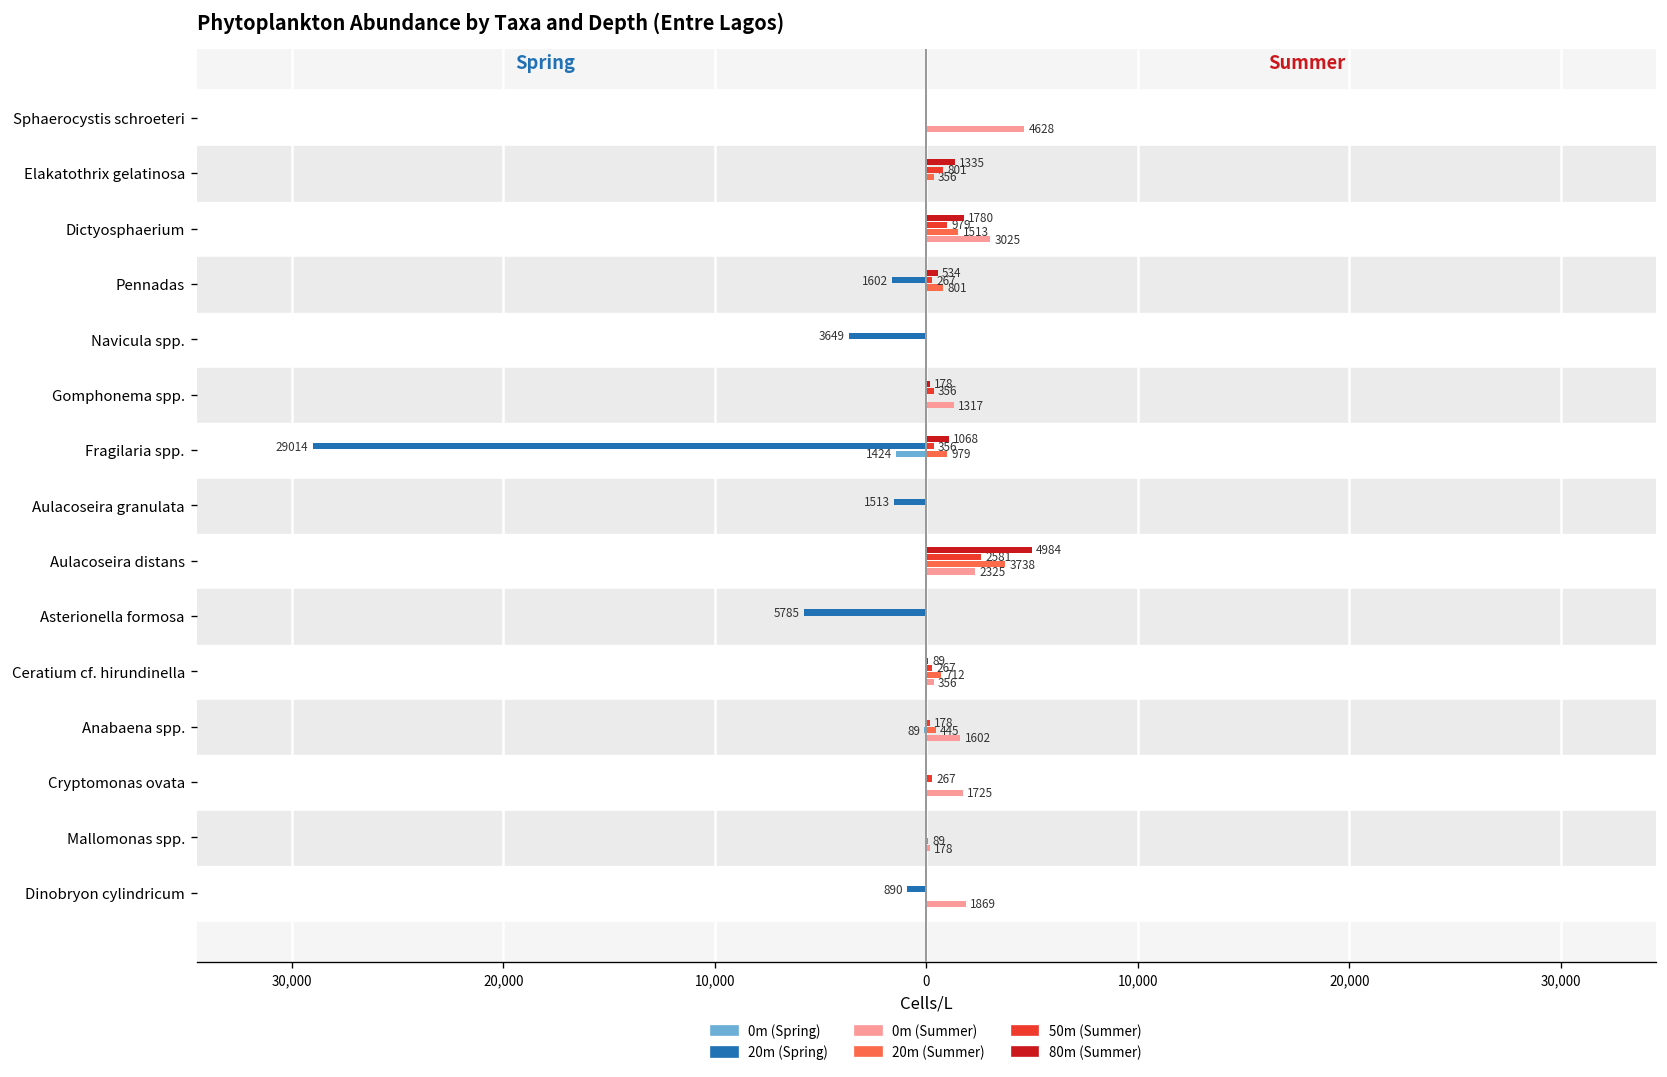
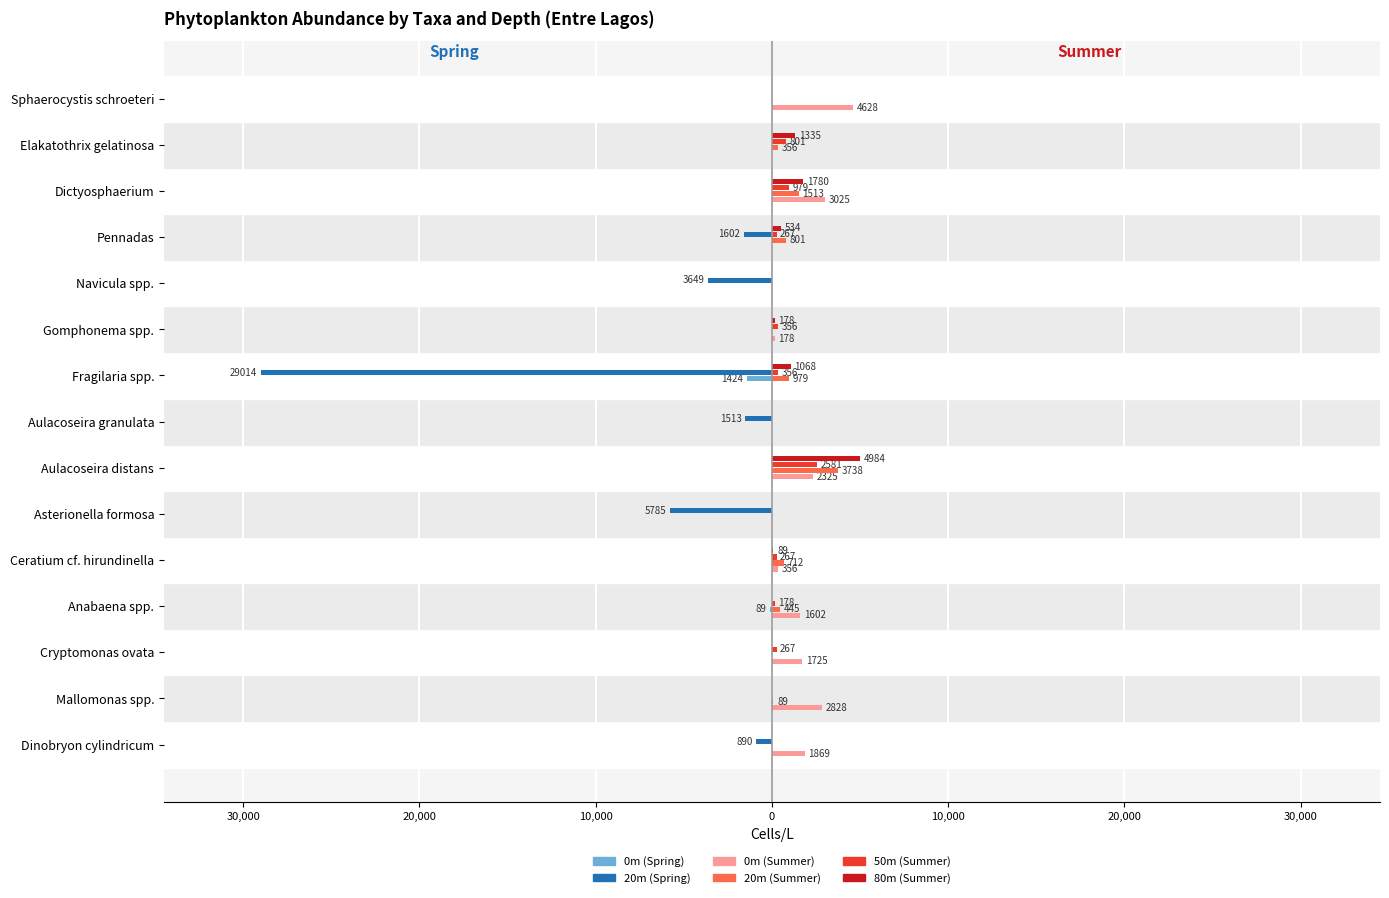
  {
    "0m (Summer)": {
      "Sphaerocystis schroeteri": 4628,
      "Dictyosphaerium": 3025,
-     "Gomphonema spp.": 1317,
+     "Gomphonema spp.": 178,
      "Aulacoseira distans": 2325,
      "Anabaena spp.": 1602,
      "Cryptomonas ovata": 1725,
-     "Mallomonas spp.": 178,
+     "Mallomonas spp.": 2828,
      "Dinobryon cylindricum": 1869
    }
  }
